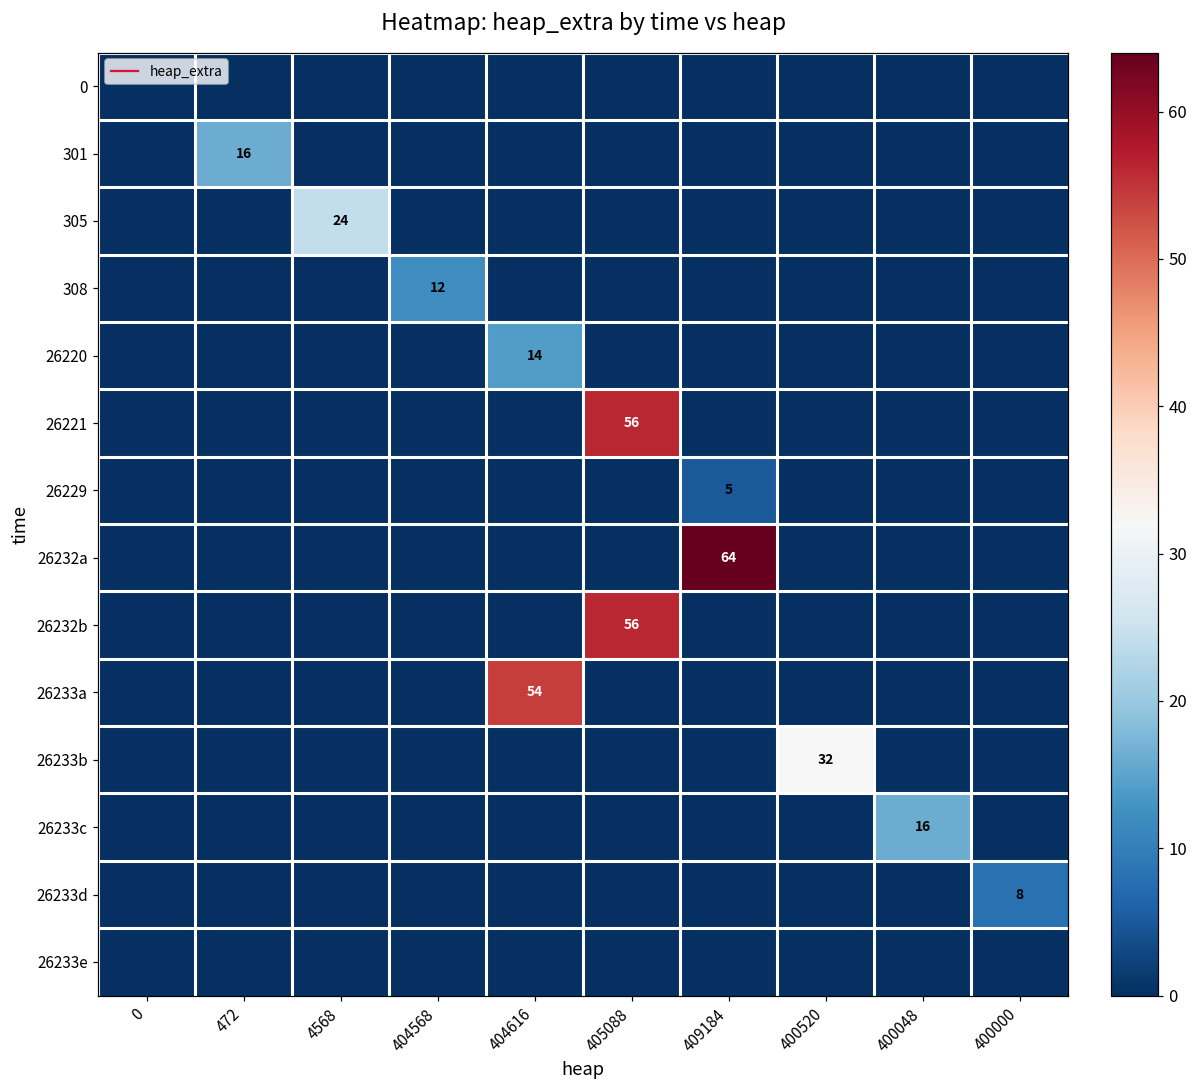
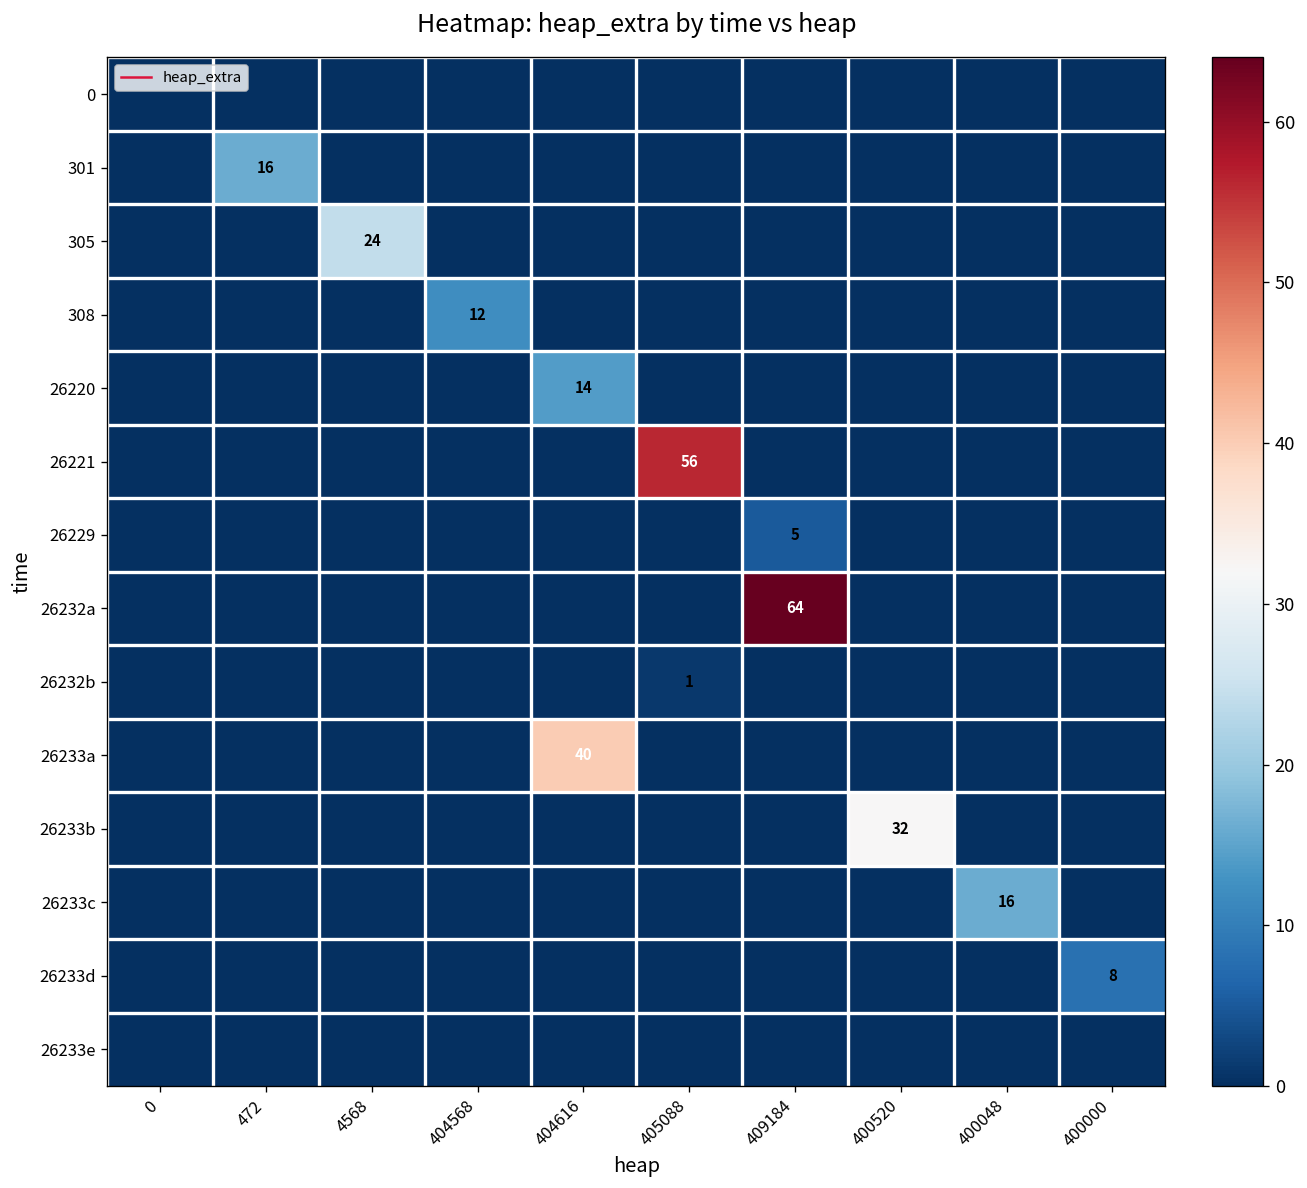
  {
    "301": {
      "472": 16
    },
    "305": {
      "4568": 24
    },
    "308": {
      "404568": 12
    },
    "26220": {
      "404616": 14
    },
    "26221": {
      "405088": 56
    },
    "26229": {
      "409184": 5
    },
    "26232a": {
      "409184": 64
    },
    "26232b": {
-     "405088": 56
+     "405088": 1
    },
    "26233a": {
-     "404616": 54
+     "404616": 40
    },
    "26233b": {
      "400520": 32
    },
    "26233c": {
      "400048": 16
    },
    "26233d": {
      "400000": 8
    }
  }
